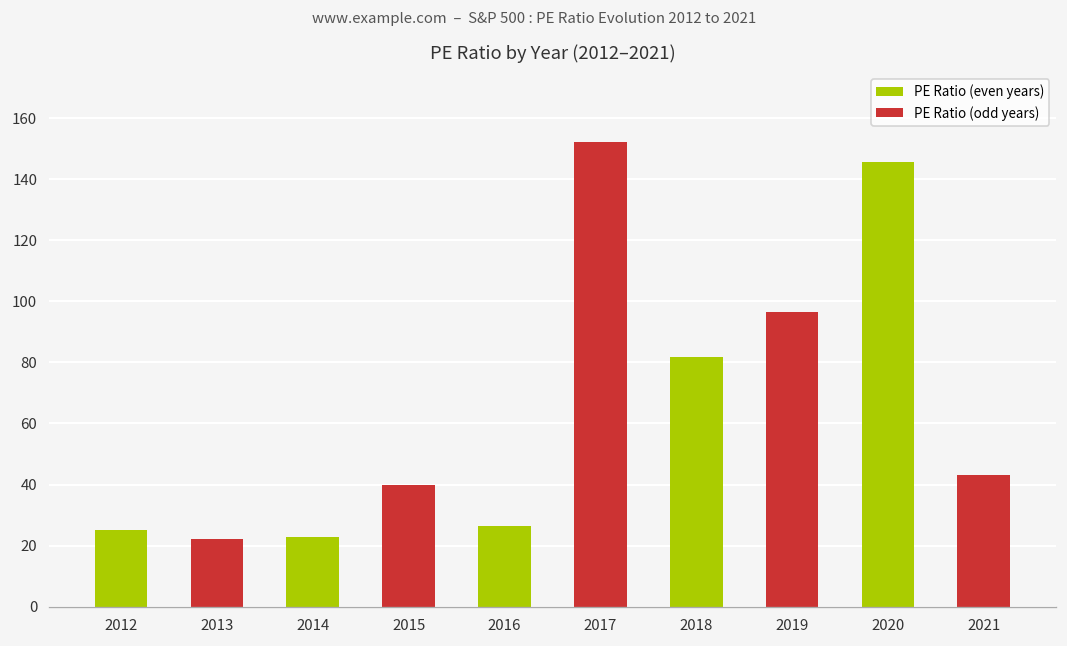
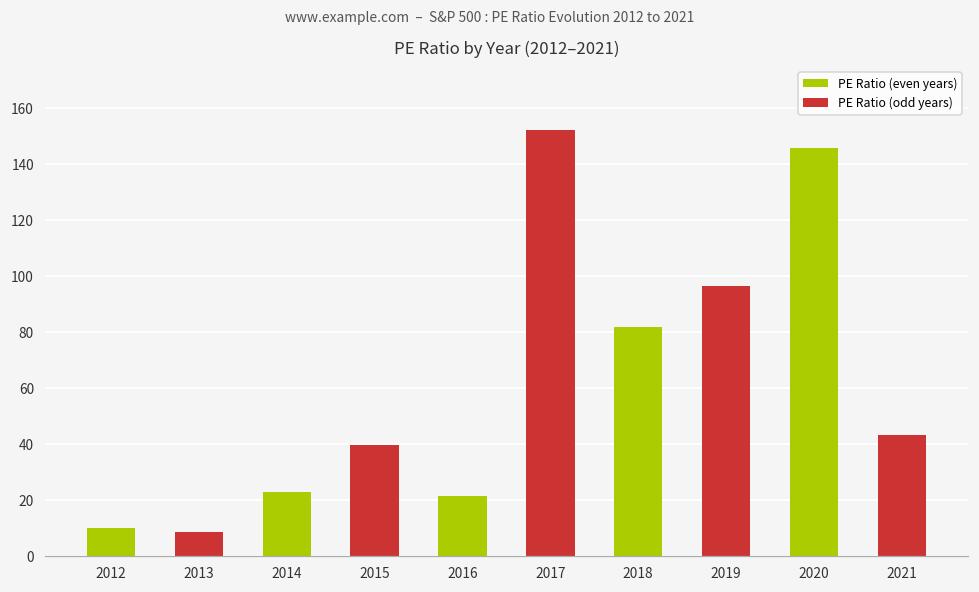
  {
-   "2012": 25,
-   "2013": 22,
+   "2012": 10,
+   "2013": 8,
    "2014": 23,
    "2015": 40,
-   "2016": 26,
+   "2016": 22,
    "2017": 152,
    "2018": 82,
    "2019": 97,
    "2020": 146,
    "2021": 43
  }
